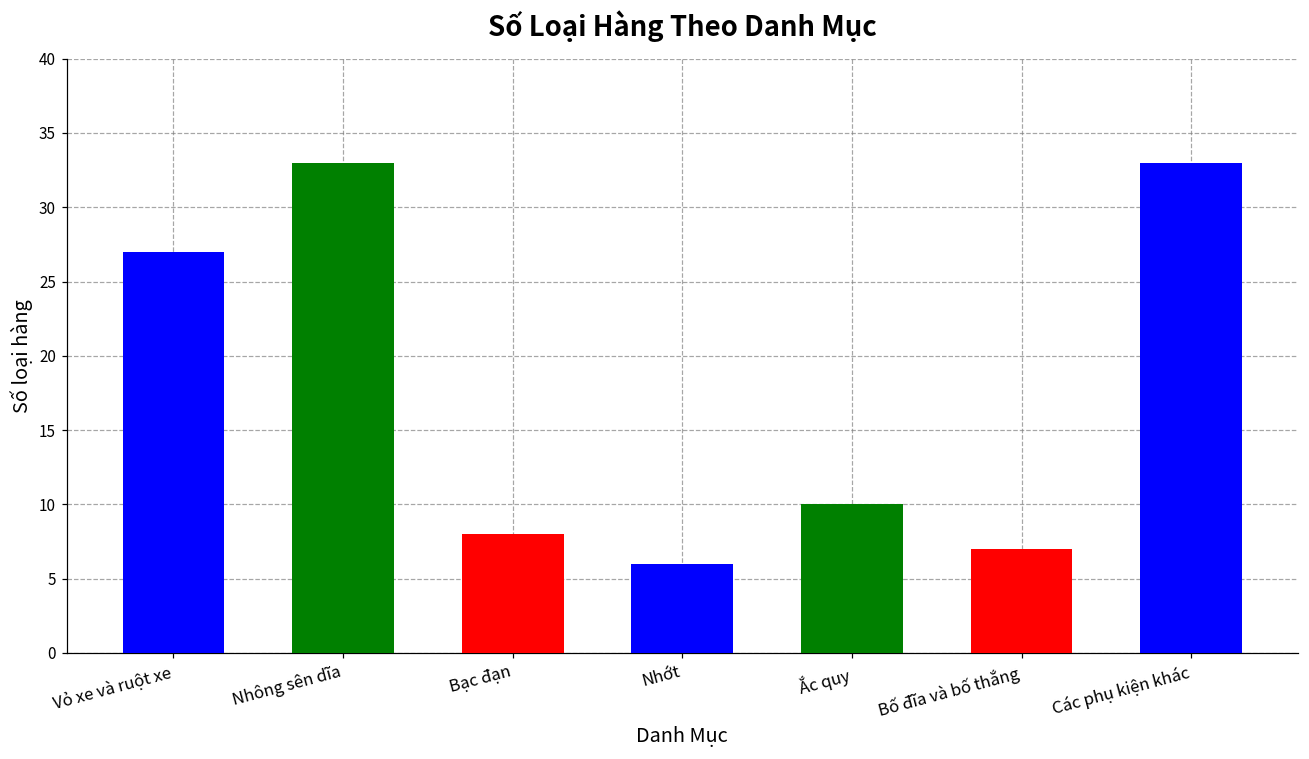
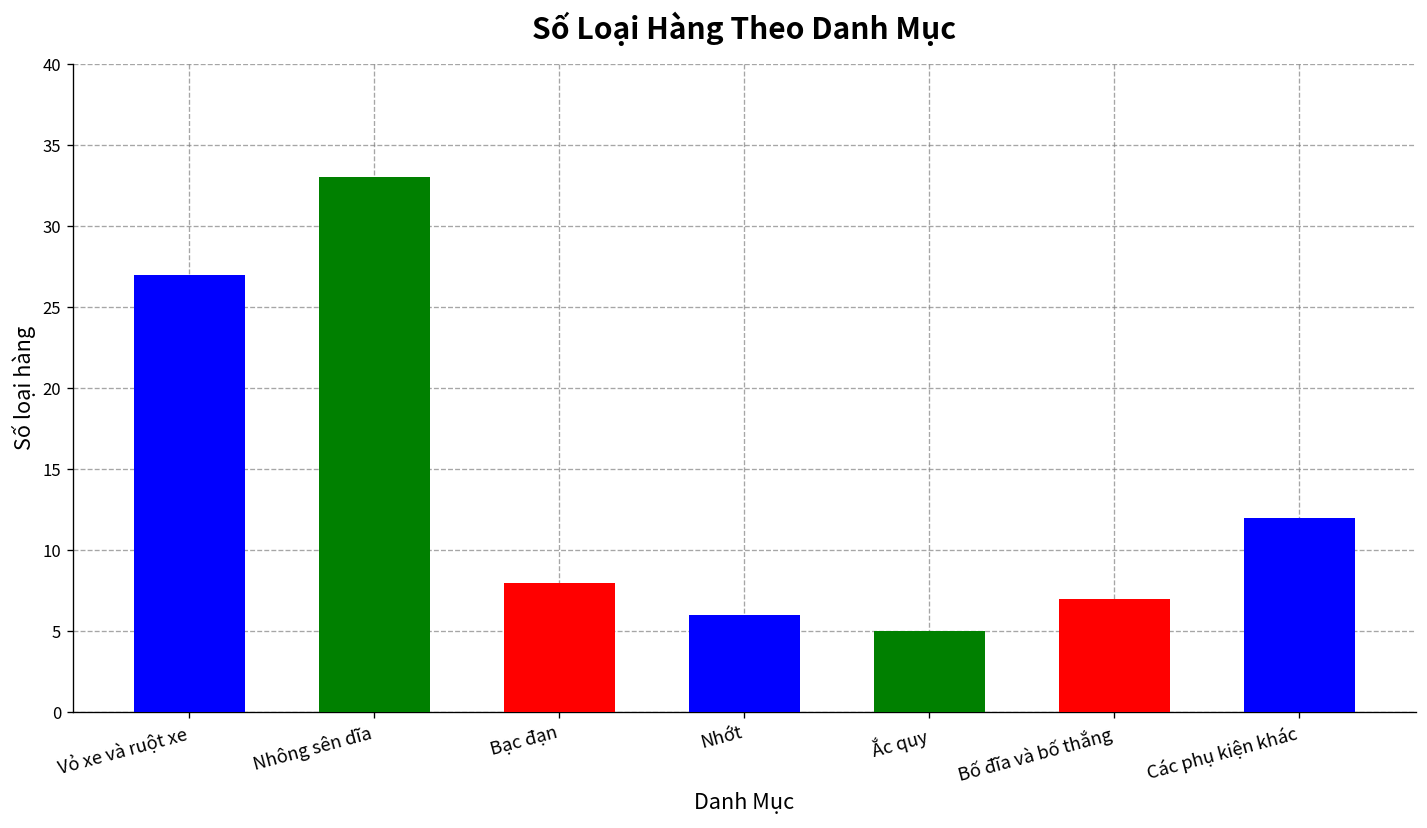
  {
    "Vỏ xe và ruột xe": 27,
    "Nhông sên dĩa": 33,
    "Bạc đạn": 8,
    "Nhớt": 6,
-   "Ắc quy": 10,
+   "Ắc quy": 5,
    "Bố đĩa và bố thắng": 7,
-   "Các phụ kiện khác": 33
+   "Các phụ kiện khác": 12
  }
